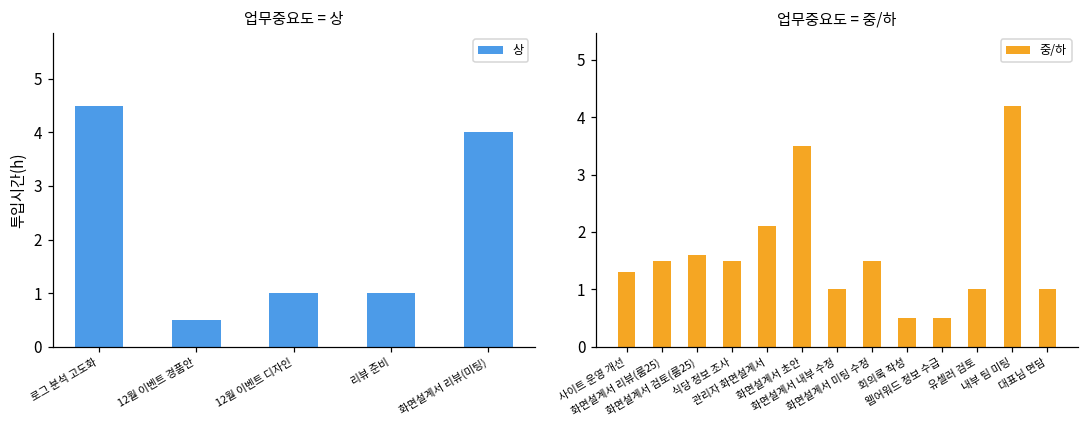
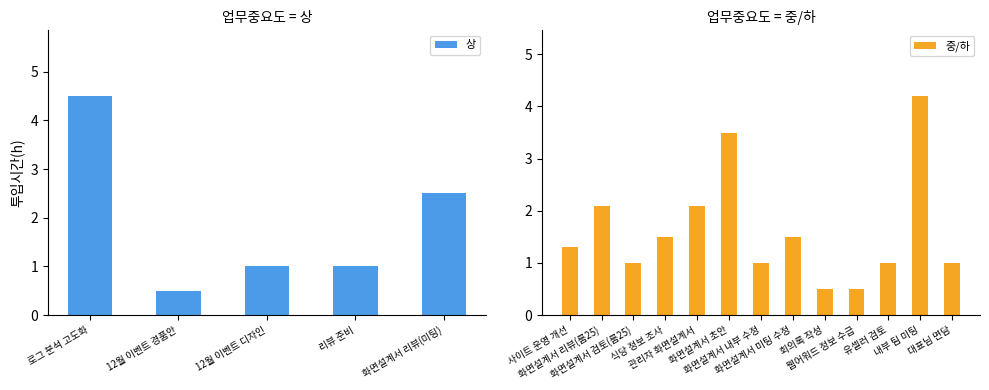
  {
    "업무중요도 = 상": {
      "로그 분석 고도화": 4.5,
      "12월 이벤트 경품안": 0.5,
      "12월 이벤트 디자인": 1.0,
      "리뷰 준비": 1.0,
-     "화면설계서 리뷰(미팅)": 4.0
+     "화면설계서 리뷰(미팅)": 2.5
    },
    "업무중요도 = 중/하": {
      "사이트 운영 개선": 1.3,
-     "화면설계서 리뷰(룸25)": 1.5,
-     "화면설계서 검토(룸25)": 1.6,
+     "화면설계서 리뷰(룸25)": 2.1,
+     "화면설계서 검토(룸25)": 1.0,
      "식당 정보 조사": 1.5,
      "관리자 화면설계서": 2.1,
      "화면설계서 초안": 3.5,
      "화면설계서 내부 수정": 1.0,
      "화면설계서 미팅 수정": 1.5,
      "회의록 작성": 0.5,
      "웹어워드 정보 수급": 0.5,
      "유셀러 검토": 1.0,
      "내부 팀 미팅": 4.2,
      "대표님 면담": 1.0
    }
  }
